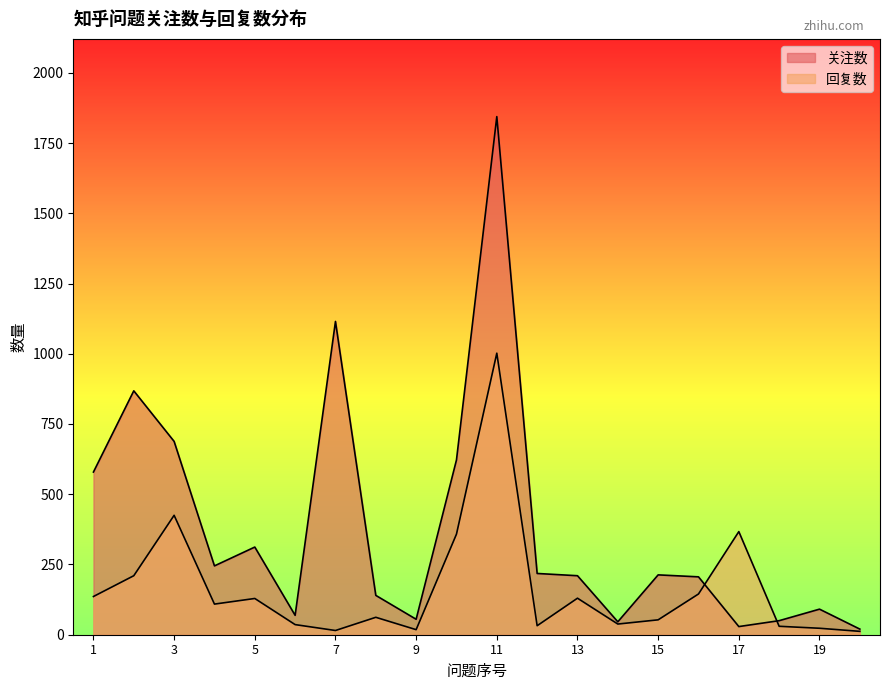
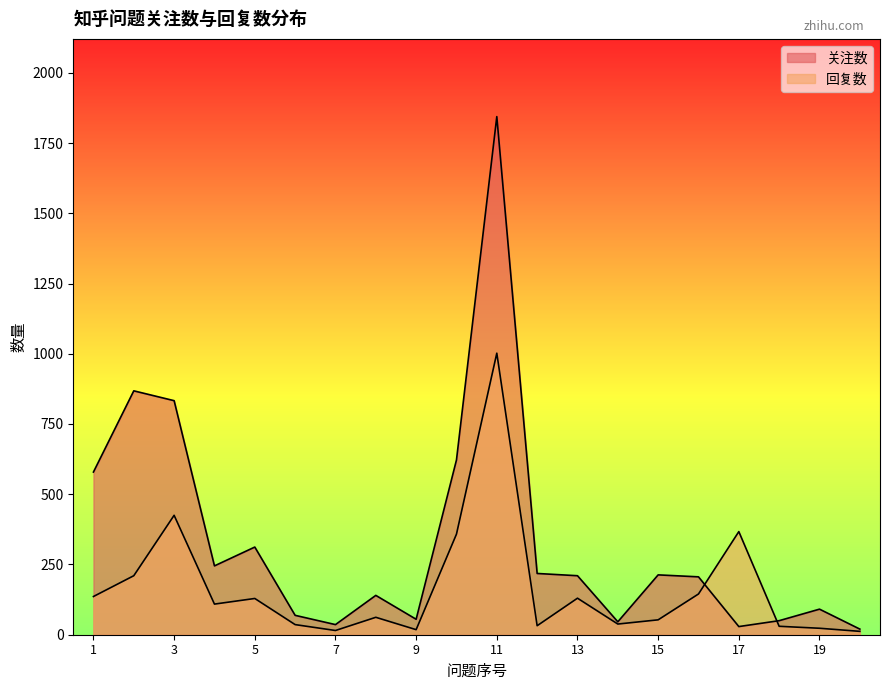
  {
    "关注数": {
      "1": 580,
-     "3": 690,
+     "3": 830,
      "5": 310,
-     "7": 1120,
+     "7": 40,
      "9": 60,
      "11": 1840,
      "13": 210,
      "15": 210,
      "17": 30,
      "19": 90
    },
    "回复数": {
      "1": 140,
      "3": 430,
      "5": 130,
      "7": 20,
      "9": 20,
      "11": 1000,
      "13": 130,
      "15": 50,
      "17": 370,
      "19": 20
    }
  }
